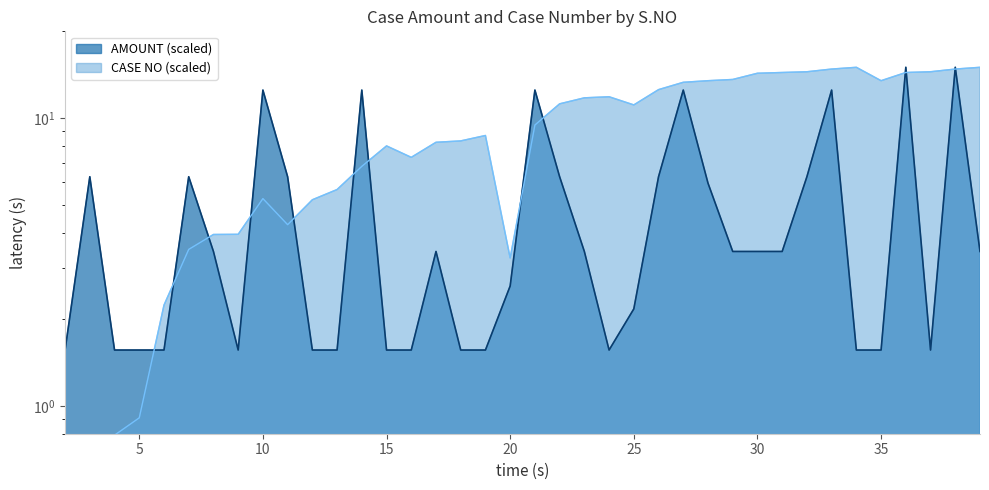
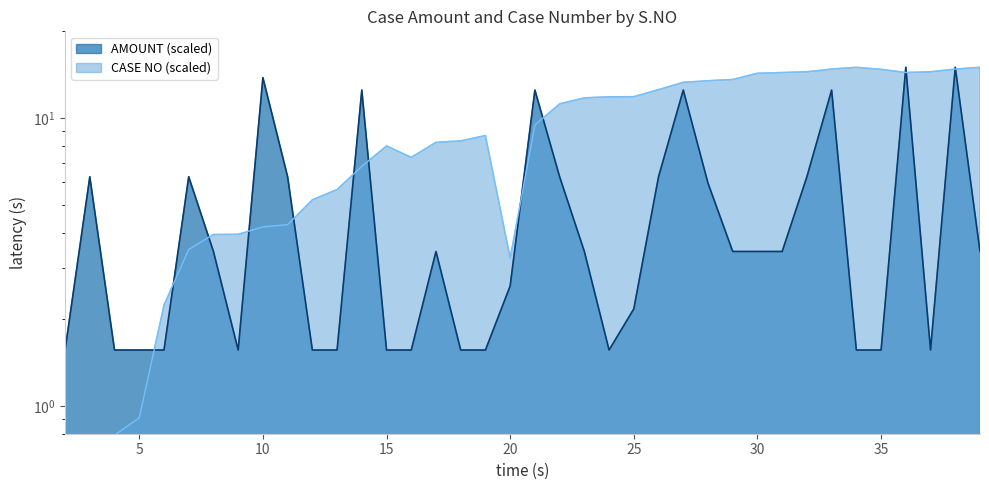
  {
    "AMOUNT (scaled)": {
      "5": 1.6,
-     "10": 12.5,
+     "10": 14,
      "15": 1.6,
      "20": 2.6,
      "25": 2.2,
      "30": 3.4,
      "35": 1.6
    },
    "CASE NO (scaled)": {
      "5": 0.9,
-     "10": 5.2,
+     "10": 4.2,
      "15": 8.0,
      "20": 3.3,
-     "25": 11.1,
+     "25": 11.9,
      "30": 14,
-     "35": 13
+     "35": 15
    }
  }
